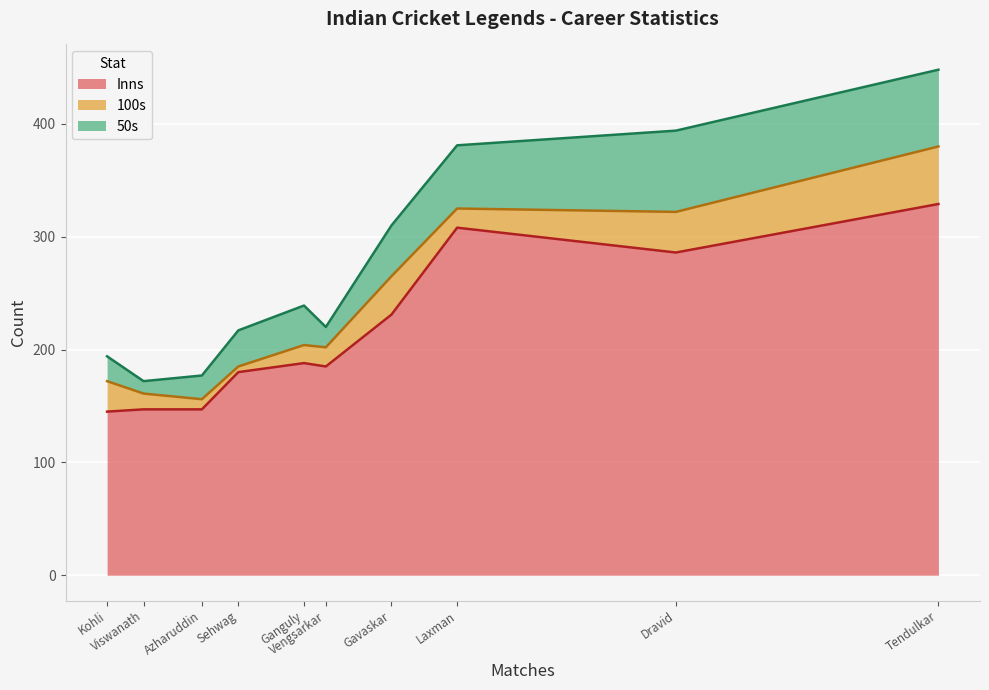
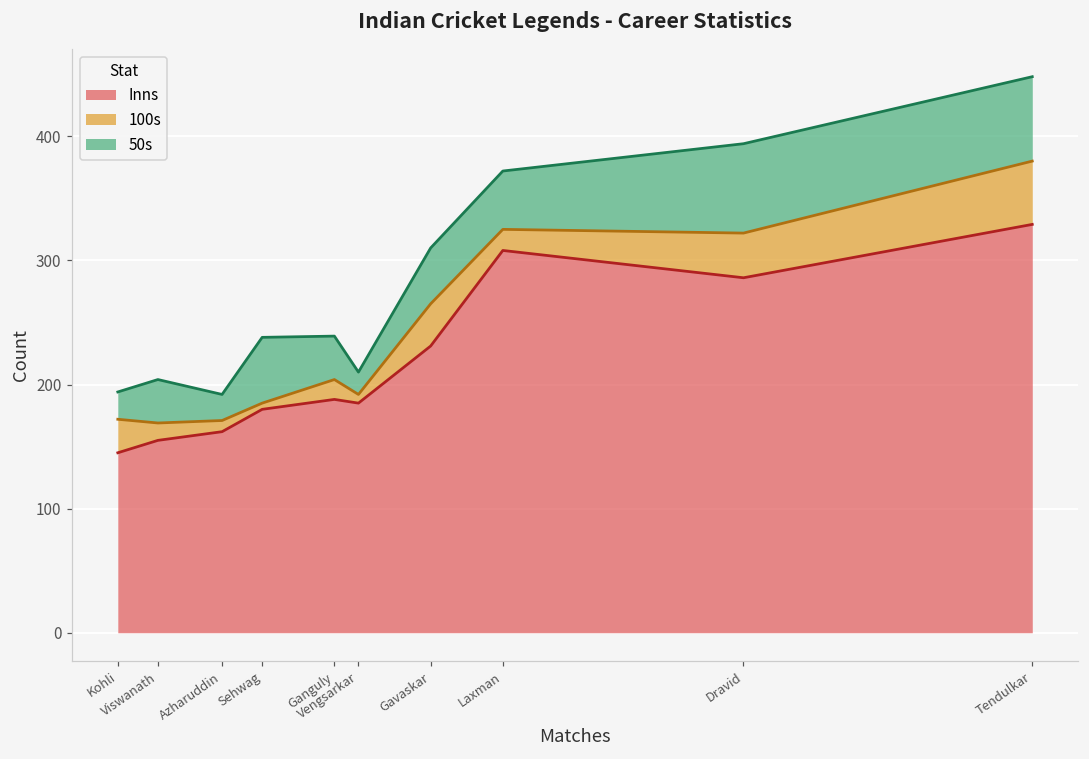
  {
    "Inns": {
      "Kohli": 145,
-     "Viswanath": 147,
-     "Azharuddin": 147,
+     "Viswanath": 155,
+     "Azharuddin": 162,
      "Sehwag": 180,
      "Ganguly": 188,
      "Vengsarkar": 185,
      "Gavaskar": 231,
      "Laxman": 308,
      "Dravid": 286,
      "Tendulkar": 329
    },
    "100s": {
      "Kohli": 27,
      "Viswanath": 14,
      "Azharuddin": 9,
      "Sehwag": 5,
      "Ganguly": 16,
-     "Vengsarkar": 17,
+     "Vengsarkar": 7,
      "Gavaskar": 34,
      "Laxman": 17,
      "Dravid": 36,
      "Tendulkar": 51
    },
    "50s": {
      "Kohli": 22,
-     "Viswanath": 11,
+     "Viswanath": 35,
      "Azharuddin": 21,
-     "Sehwag": 32,
+     "Sehwag": 53,
      "Ganguly": 35,
      "Vengsarkar": 18,
      "Gavaskar": 45,
-     "Laxman": 56,
+     "Laxman": 47,
      "Dravid": 72,
      "Tendulkar": 68
    }
  }
